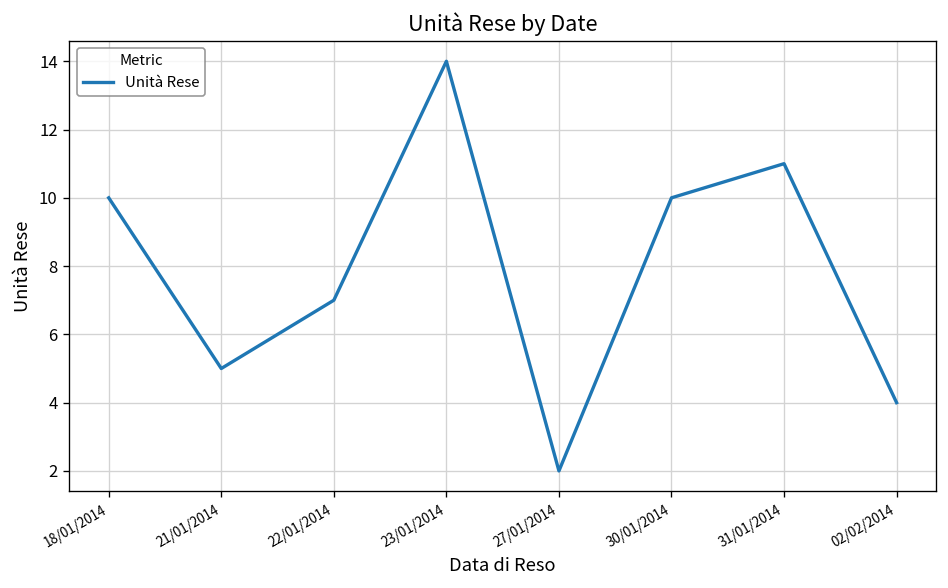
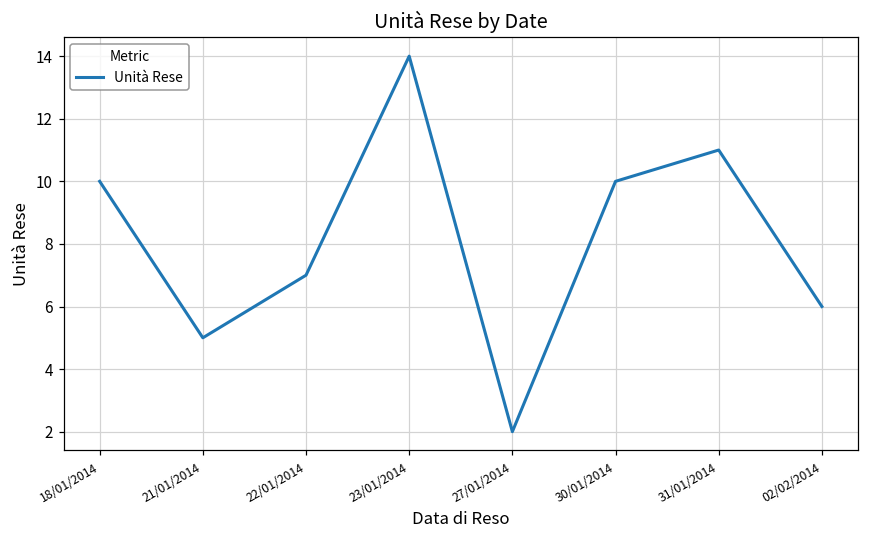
  {
    "18/01/2014": 10,
    "21/01/2014": 5,
    "22/01/2014": 7,
    "23/01/2014": 14,
    "27/01/2014": 2,
    "30/01/2014": 10,
    "31/01/2014": 11,
-   "02/02/2014": 4
+   "02/02/2014": 6
  }
